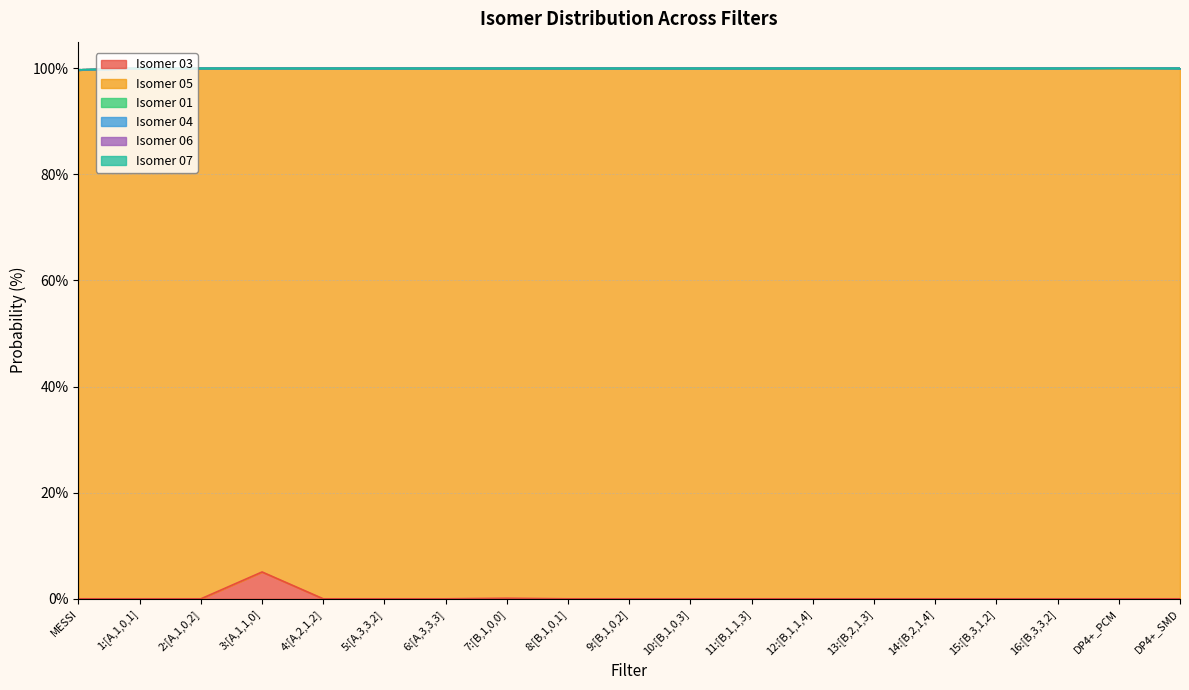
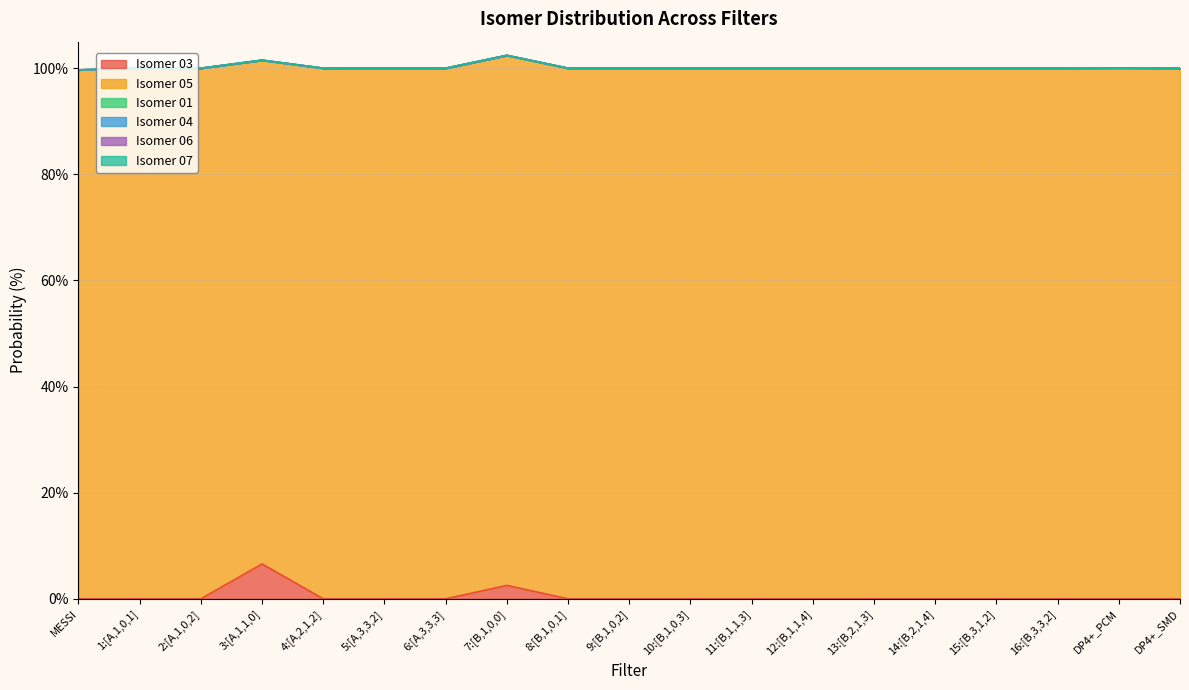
  {
    "Isomer 03": {
      "MESSI": "0%",
      "1:[A,1,0,1]": "0%",
      "2:[A,1,0,2]": "0%",
-     "3:[A,1,1,0]": "5%",
+     "3:[A,1,1,0]": "7%",
      "4:[A,2,1,2]": "0%",
      "5:[A,3,3,2]": "0%",
      "6:[A,3,3,3]": "0%",
-     "7:[B,1,0,0]": "0%",
+     "7:[B,1,0,0]": "3%",
      "8:[B,1,0,1]": "0%",
      "9:[B,1,0,2]": "0%",
      "10:[B,1,0,3]": "0%",
      "11:[B,1,1,3]": "0%",
      "12:[B,1,1,4]": "0%",
      "13:[B,2,1,3]": "0%",
      "14:[B,2,1,4]": "0%",
      "15:[B,3,1,2]": "0%",
      "16:[B,3,3,2]": "0%",
      "DP4+_PCM": "0%",
      "DP4+_SMD": "0%"
    }
  }
